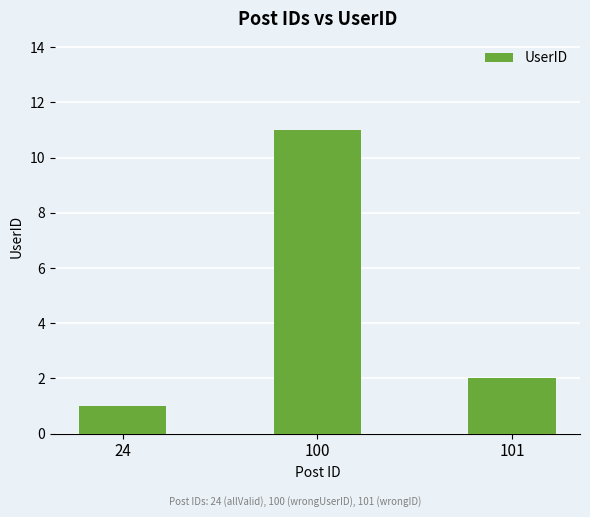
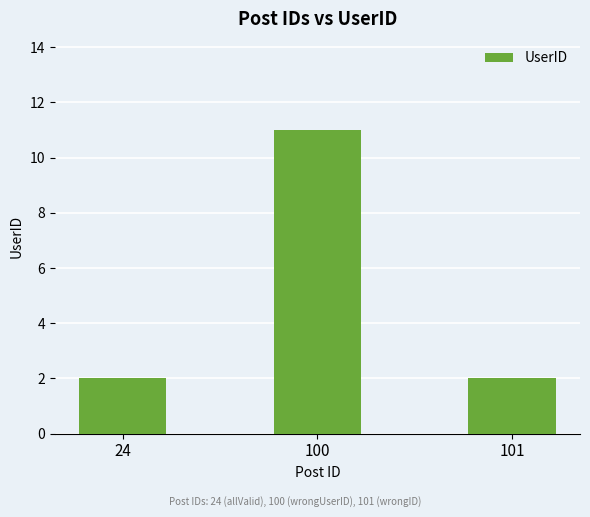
  {
-   "24": 1,
+   "24": 2,
    "100": 11,
    "101": 2
  }
